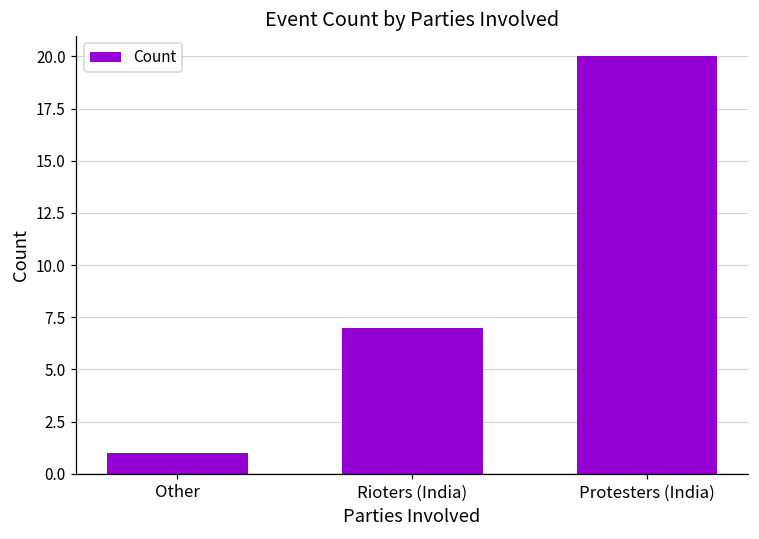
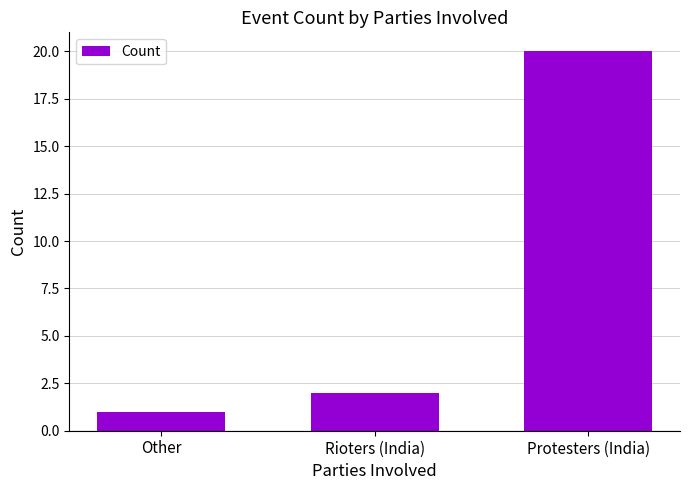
  {
    "Other": 1,
-   "Rioters (India)": 7,
+   "Rioters (India)": 2,
    "Protesters (India)": 20
  }
